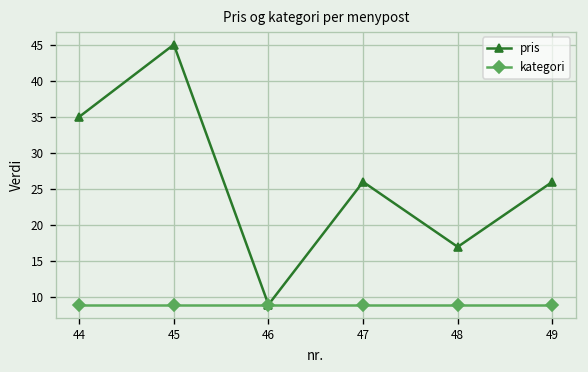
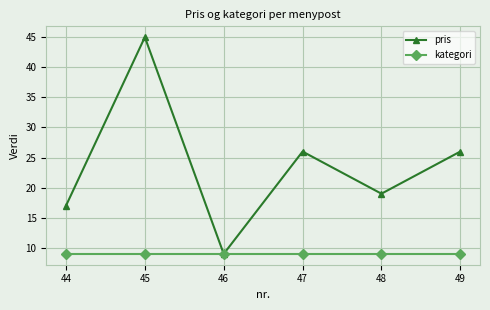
  {
    "pris": {
-     "44": 35,
+     "44": 17,
      "45": 45,
      "47": 26,
-     "48": 17,
+     "48": 19,
      "49": 26
    },
    "kategori": {
      "44": 9,
      "45": 9,
      "47": 9,
      "48": 9,
      "49": 9
    }
  }
